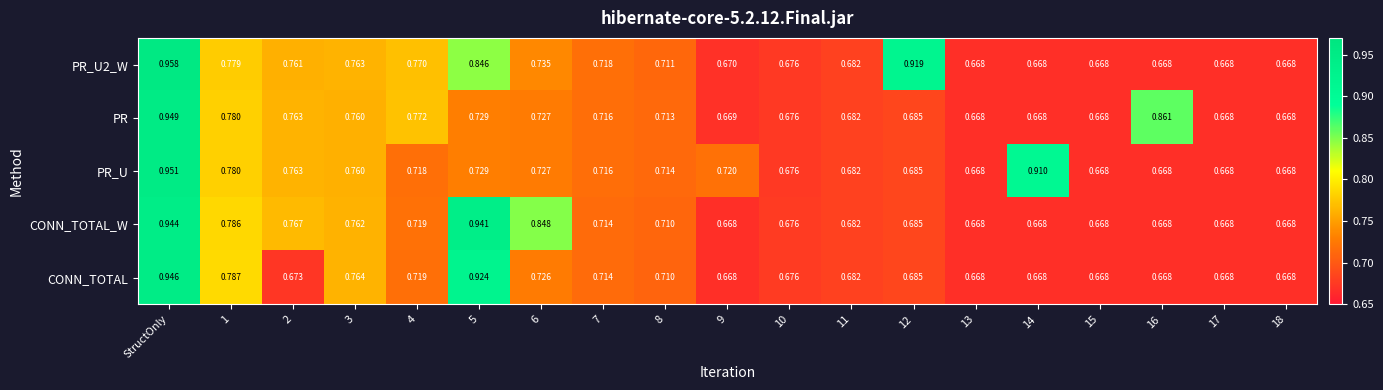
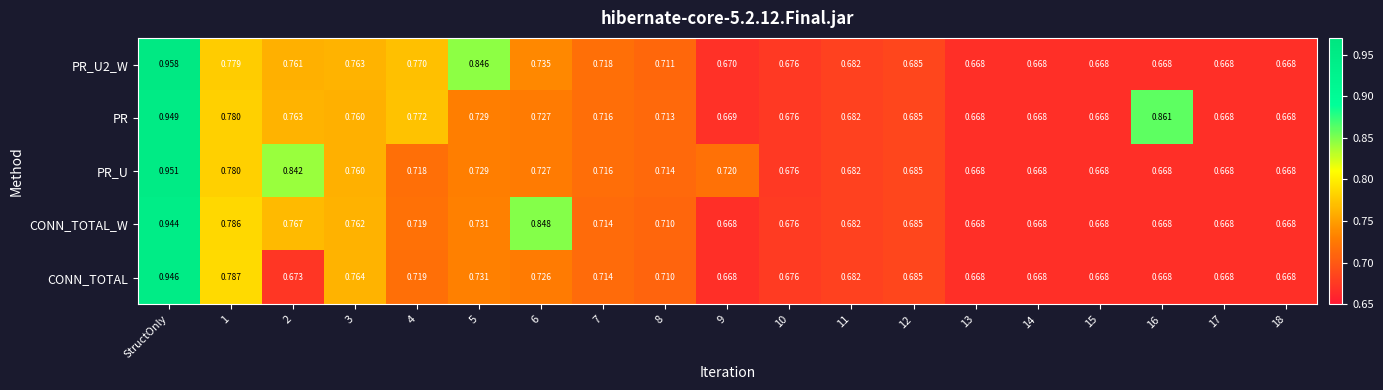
  {
    "PR_U2_W": {
      "StructOnly": 0.958,
      "1": 0.779,
      "2": 0.761,
      "3": 0.763,
      "4": 0.770,
      "5": 0.846,
      "6": 0.735,
      "7": 0.718,
      "8": 0.711,
      "9": 0.670,
      "10": 0.676,
      "11": 0.682,
-     "12": 0.919,
+     "12": 0.685,
      "13": 0.668,
      "14": 0.668,
      "15": 0.668,
      "16": 0.668,
      "17": 0.668,
      "18": 0.668
    },
    "PR": {
      "StructOnly": 0.949,
      "1": 0.780,
      "2": 0.763,
      "3": 0.760,
      "4": 0.772,
      "5": 0.729,
      "6": 0.727,
      "7": 0.716,
      "8": 0.713,
      "9": 0.669,
      "10": 0.676,
      "11": 0.682,
      "12": 0.685,
      "13": 0.668,
      "14": 0.668,
      "15": 0.668,
      "16": 0.861,
      "17": 0.668,
      "18": 0.668
    },
    "PR_U": {
      "StructOnly": 0.951,
      "1": 0.780,
-     "2": 0.763,
+     "2": 0.842,
      "3": 0.760,
      "4": 0.718,
      "5": 0.729,
      "6": 0.727,
      "7": 0.716,
      "8": 0.714,
      "9": 0.720,
      "10": 0.676,
      "11": 0.682,
      "12": 0.685,
      "13": 0.668,
-     "14": 0.910,
+     "14": 0.668,
      "15": 0.668,
      "16": 0.668,
      "17": 0.668,
      "18": 0.668
    },
    "CONN_TOTAL_W": {
      "StructOnly": 0.944,
      "1": 0.786,
      "2": 0.767,
      "3": 0.762,
      "4": 0.719,
-     "5": 0.941,
+     "5": 0.731,
      "6": 0.848,
      "7": 0.714,
      "8": 0.710,
      "9": 0.668,
      "10": 0.676,
      "11": 0.682,
      "12": 0.685,
      "13": 0.668,
      "14": 0.668,
      "15": 0.668,
      "16": 0.668,
      "17": 0.668,
      "18": 0.668
    },
    "CONN_TOTAL": {
      "StructOnly": 0.946,
      "1": 0.787,
      "2": 0.673,
      "3": 0.764,
      "4": 0.719,
-     "5": 0.924,
+     "5": 0.731,
      "6": 0.726,
      "7": 0.714,
      "8": 0.710,
      "9": 0.668,
      "10": 0.676,
      "11": 0.682,
      "12": 0.685,
      "13": 0.668,
      "14": 0.668,
      "15": 0.668,
      "16": 0.668,
      "17": 0.668,
      "18": 0.668
    }
  }
